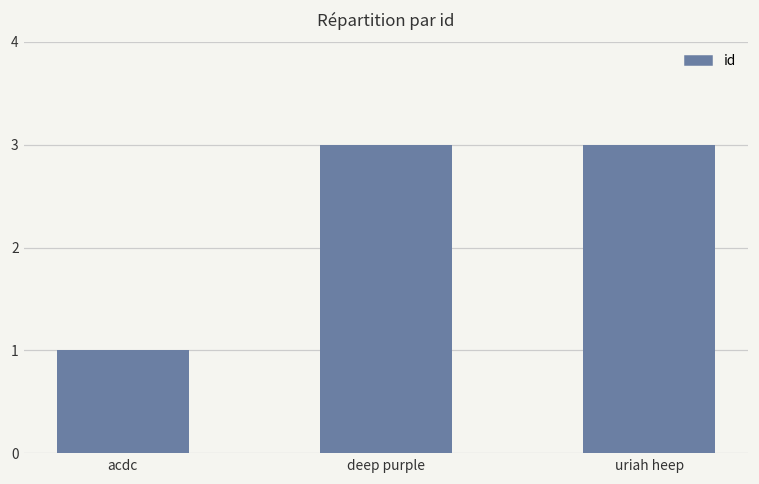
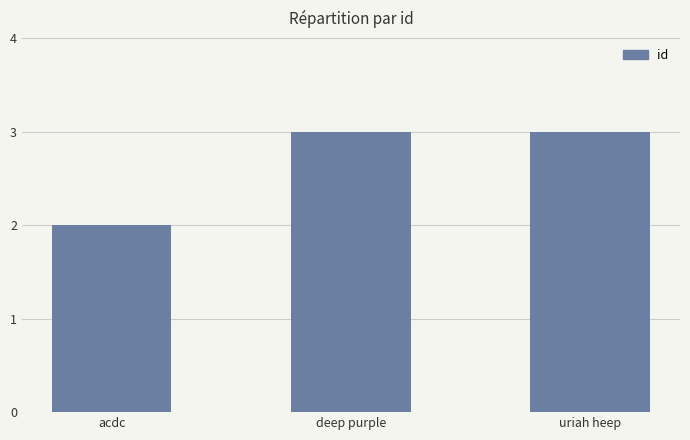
  {
-   "acdc": 1,
+   "acdc": 2,
    "deep purple": 3,
    "uriah heep": 3
  }
